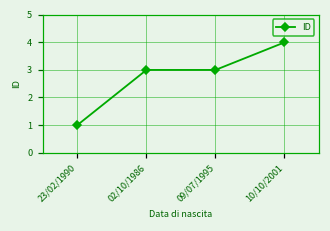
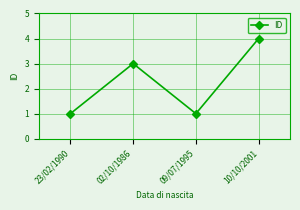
  {
    "23/02/1990": 1,
    "02/10/1986": 3,
-   "09/07/1995": 3,
+   "09/07/1995": 1,
    "10/10/2001": 4
  }
